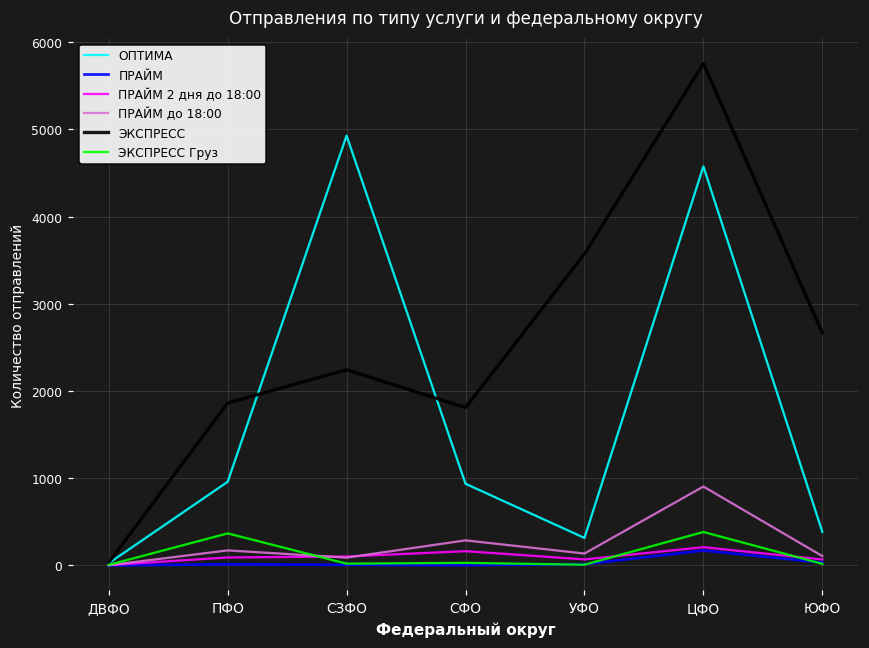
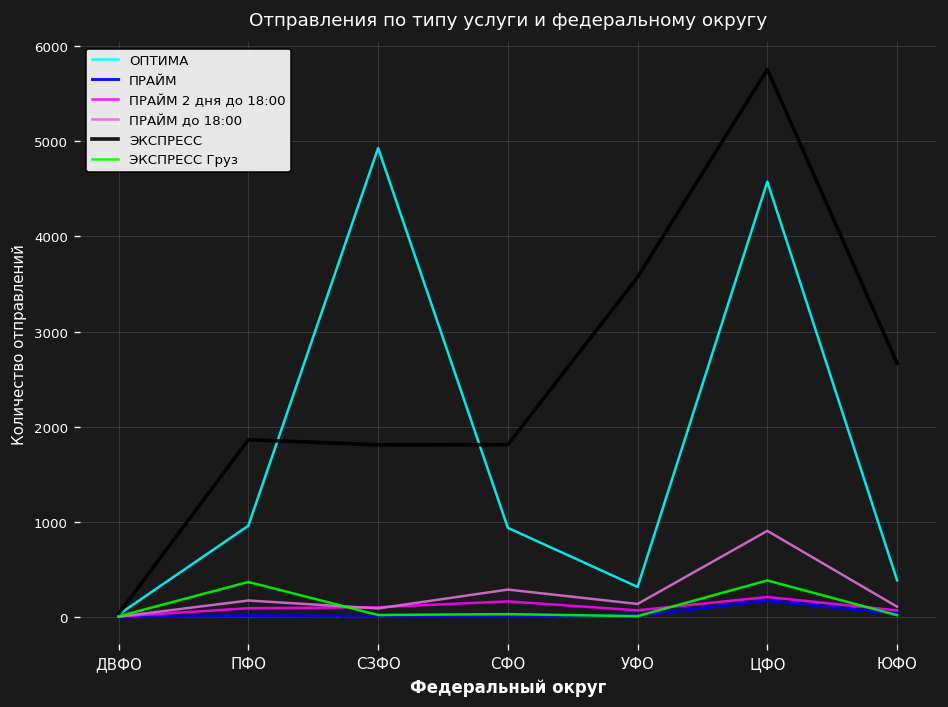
  {
    "ОПТИМА": {
      "ПФО": 1000,
      "СЗФО": 4900,
      "СФО": 900,
      "УФО": 300,
      "ЦФО": 4600,
      "ЮФО": 400
    },
    "ПРАЙМ": {
      "ПФО": 0,
      "ЦФО": 200
    },
    "ПРАЙМ 2 дня до 18:00": {
      "ПФО": 100,
      "СФО": 200,
      "УФО": 100,
      "ЦФО": 200,
      "ЮФО": 100
    },
    "ПРАЙМ до 18:00": {
      "ПФО": 200,
      "СФО": 300,
      "УФО": 100,
      "ЦФО": 900,
      "ЮФО": 100
    },
    "ЭКСПРЕСС": {
      "ПФО": 1900,
-     "СЗФО": 2200,
+     "СЗФО": 1800,
      "СФО": 1800,
      "УФО": 3600,
      "ЦФО": 5800,
      "ЮФО": 2700
    },
    "ЭКСПРЕСС Груз": {
      "ПФО": 400,
      "ЦФО": 400
    }
  }
